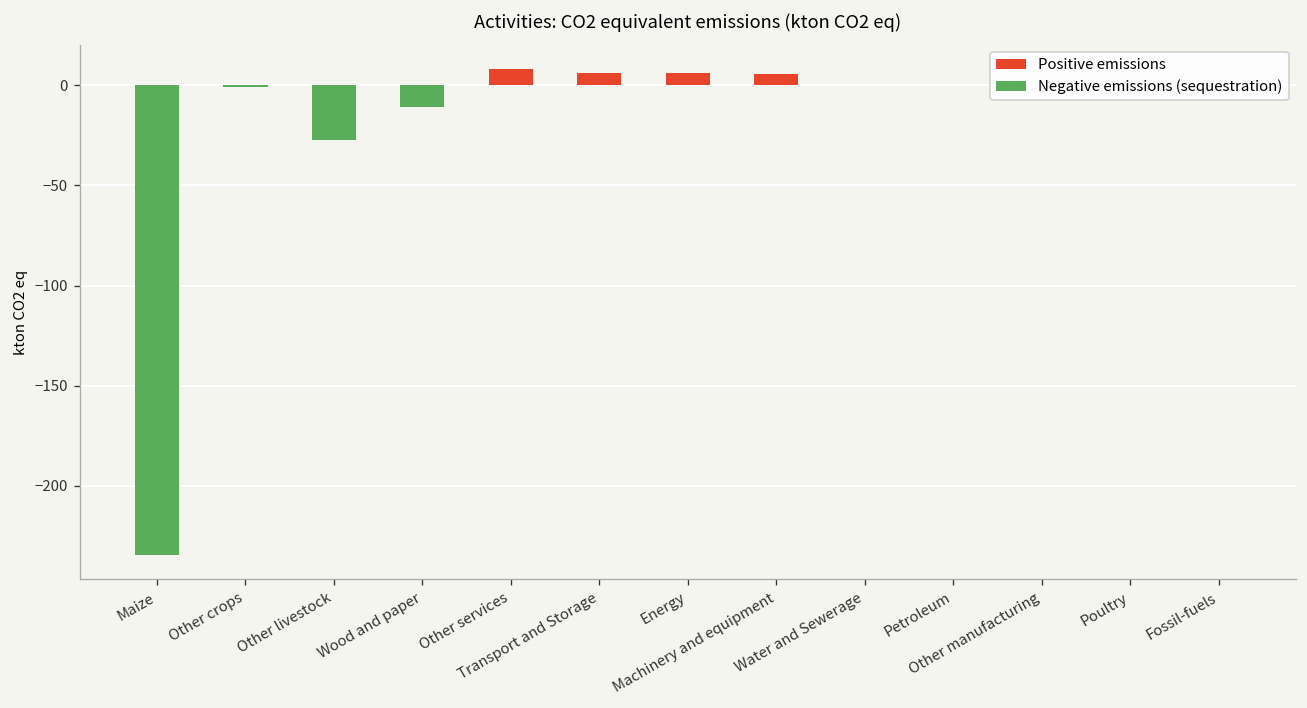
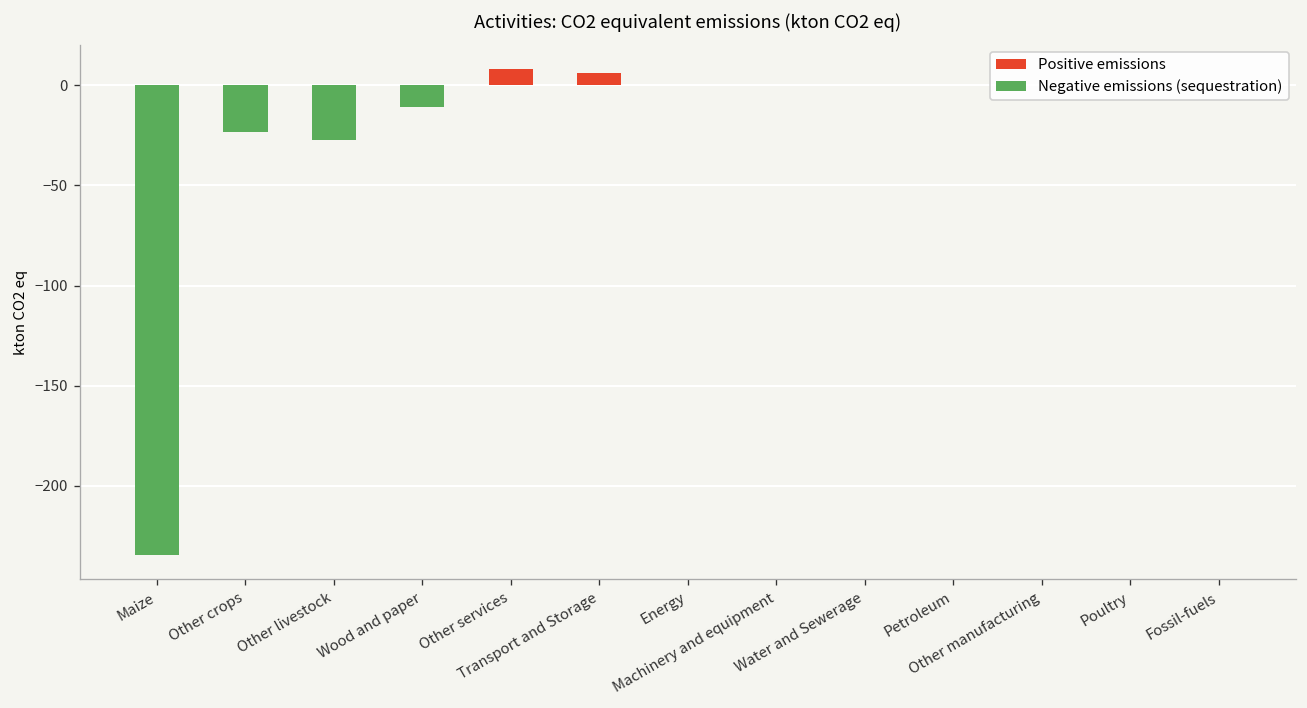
  {
    "Positive emissions": {
      "Other services": 8,
      "Transport and Storage": 6,
-     "Energy": 6,
-     "Machinery and equipment": 6
+     "Energy": 0,
+     "Machinery and equipment": 0
    },
    "Negative emissions (sequestration)": {
      "Maize": -235,
-     "Other crops": -1,
+     "Other crops": -23,
      "Other livestock": -27,
      "Wood and paper": -11
    }
  }
